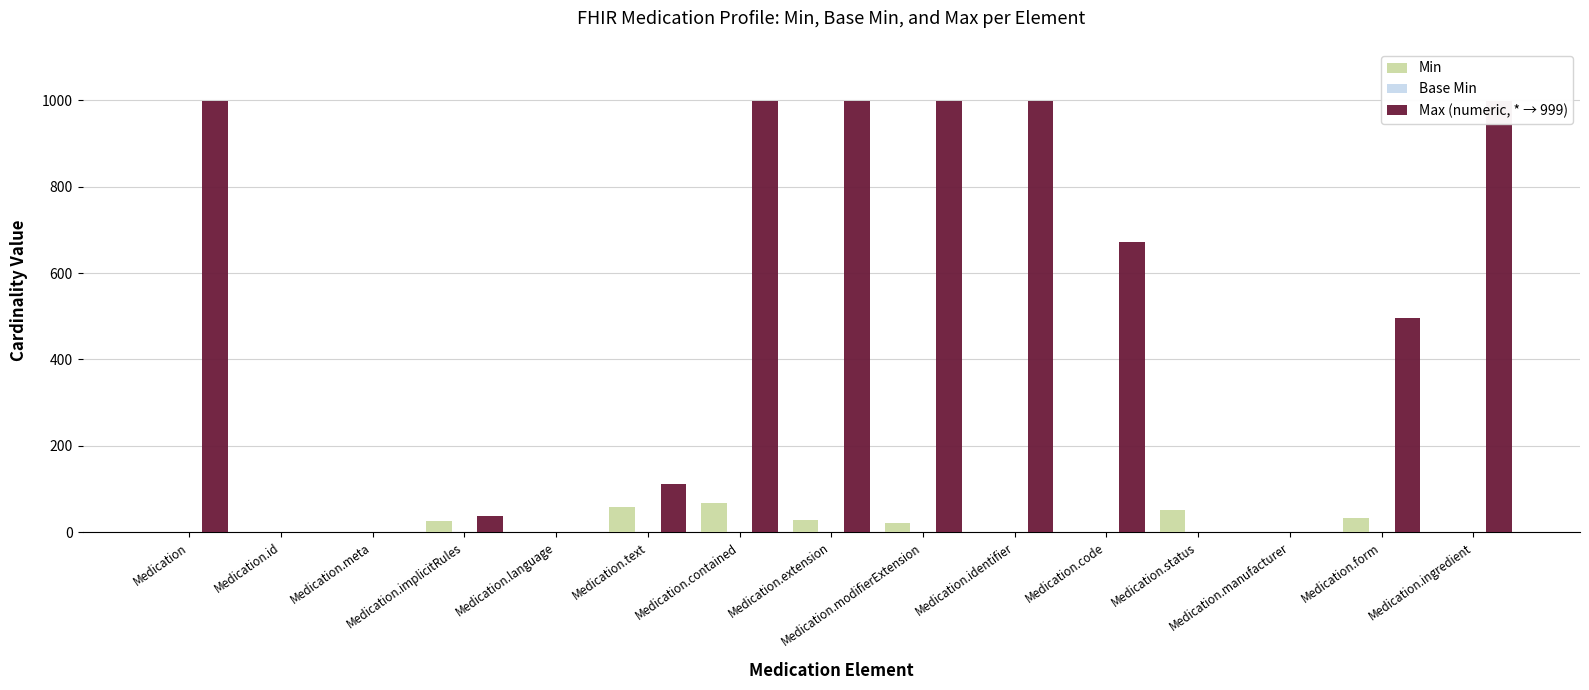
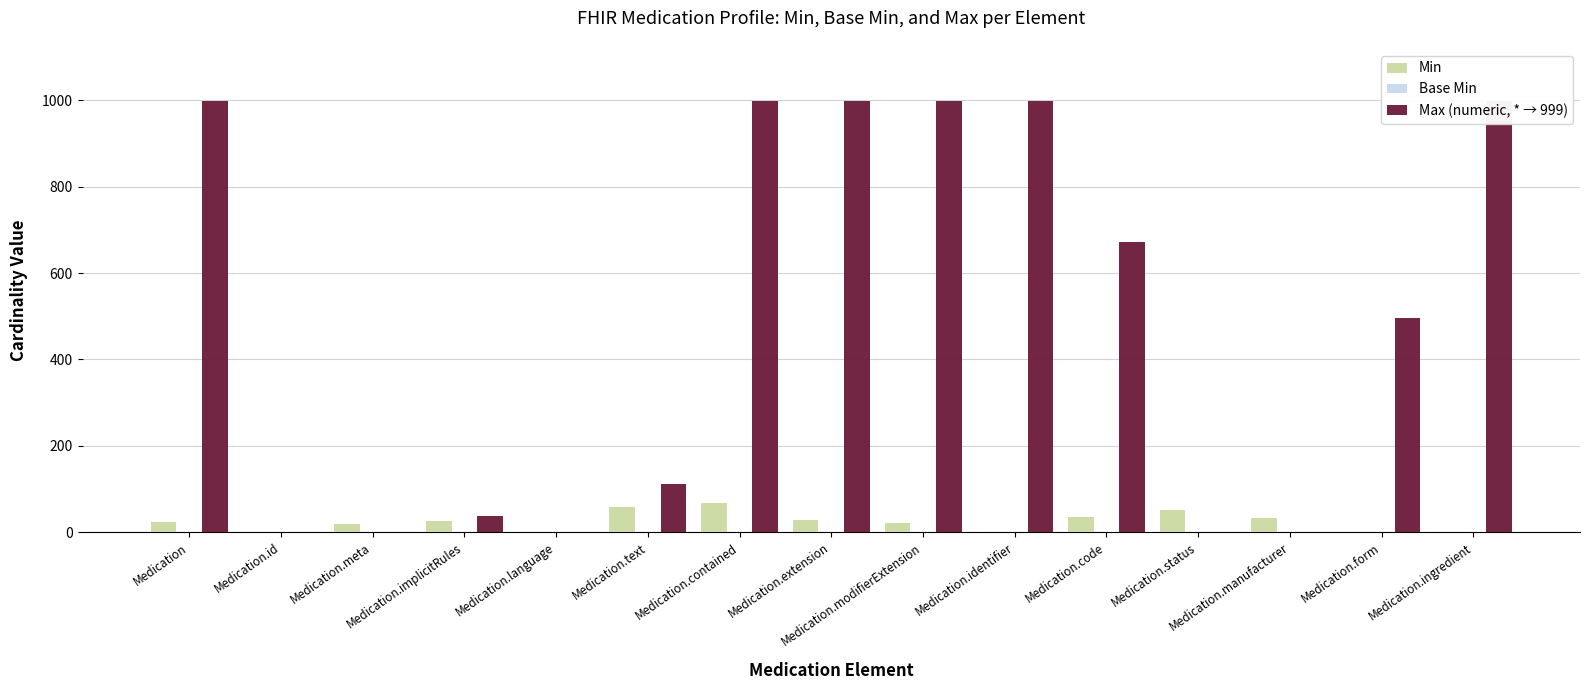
  {
    "Min": {
-     "Medication": 0,
+     "Medication": 20,
      "Medication.id": 0,
-     "Medication.meta": 0,
+     "Medication.meta": 20,
      "Medication.implicitRules": 30,
      "Medication.language": 0,
      "Medication.text": 60,
      "Medication.contained": 70,
      "Medication.extension": 30,
      "Medication.modifierExtension": 20,
      "Medication.identifier": 0,
-     "Medication.code": 0,
+     "Medication.code": 40,
      "Medication.status": 50,
-     "Medication.manufacturer": 0,
-     "Medication.form": 30
+     "Medication.manufacturer": 30,
+     "Medication.form": 0
    },
    "Base Min": {
      "Medication": 0,
      "Medication.id": 0,
      "Medication.meta": 0,
      "Medication.implicitRules": 0,
      "Medication.language": 0,
      "Medication.text": 0,
      "Medication.contained": 0,
      "Medication.extension": 0,
      "Medication.modifierExtension": 0,
      "Medication.identifier": 0,
      "Medication.code": 0,
      "Medication.status": 0,
      "Medication.manufacturer": 0,
      "Medication.form": 0,
      "Medication.ingredient": 0
    },
    "Max (numeric, * → 999)": {
      "Medication": 1000,
      "Medication.implicitRules": 40,
      "Medication.text": 110,
      "Medication.contained": 1000,
      "Medication.extension": 1000,
      "Medication.modifierExtension": 1000,
      "Medication.identifier": 1000,
      "Medication.code": 670,
      "Medication.form": 500
    }
  }
